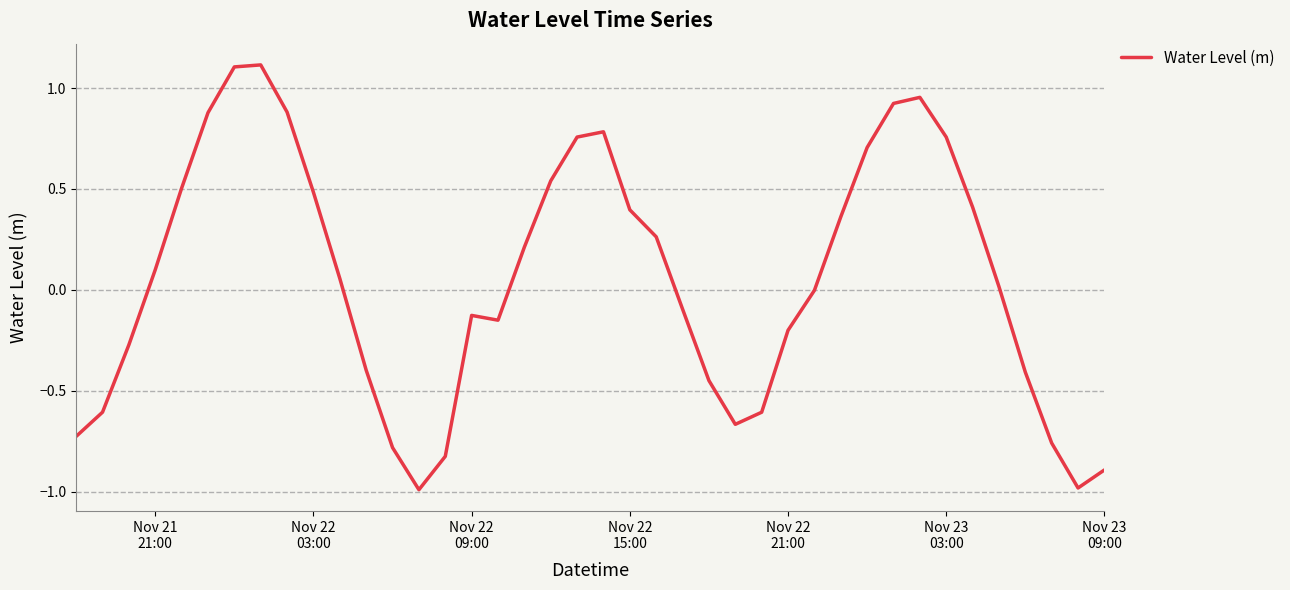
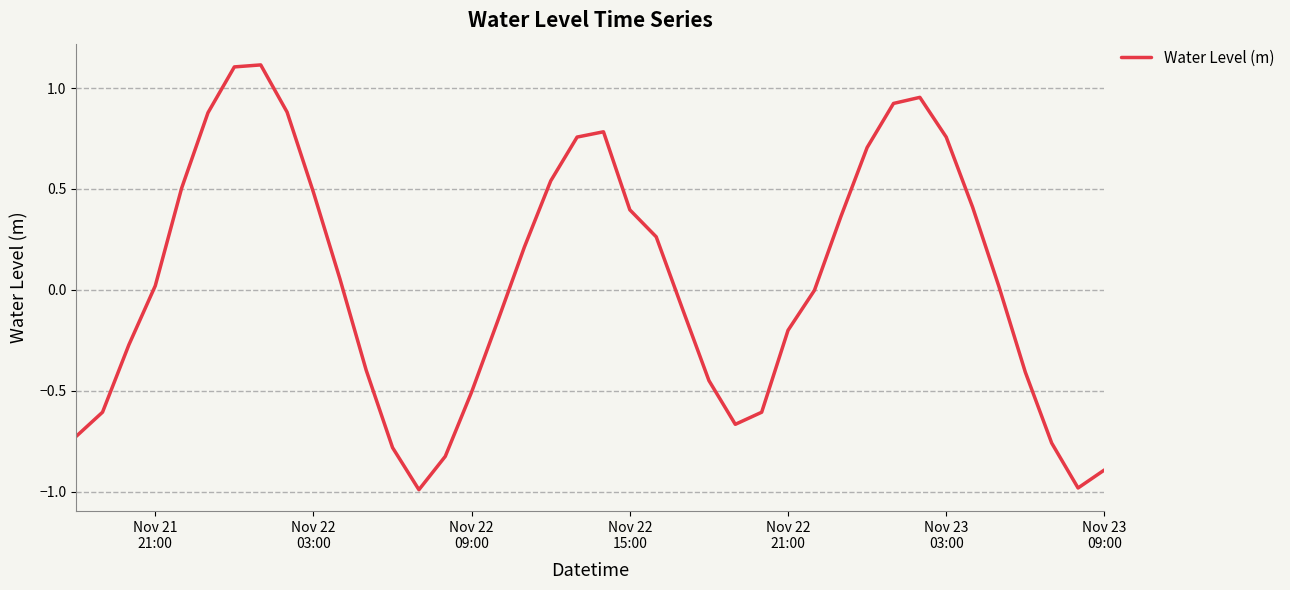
  {
-   "Nov 21 21:00": 0.10,
+   "Nov 21 21:00": 0.02,
    "Nov 22 03:00": 0.48,
-   "Nov 22 09:00": -0.13,
+   "Nov 22 09:00": -0.51,
    "Nov 22 15:00": 0.40,
    "Nov 22 21:00": -0.20,
    "Nov 23 03:00": 0.76,
    "Nov 23 09:00": -0.89
  }
